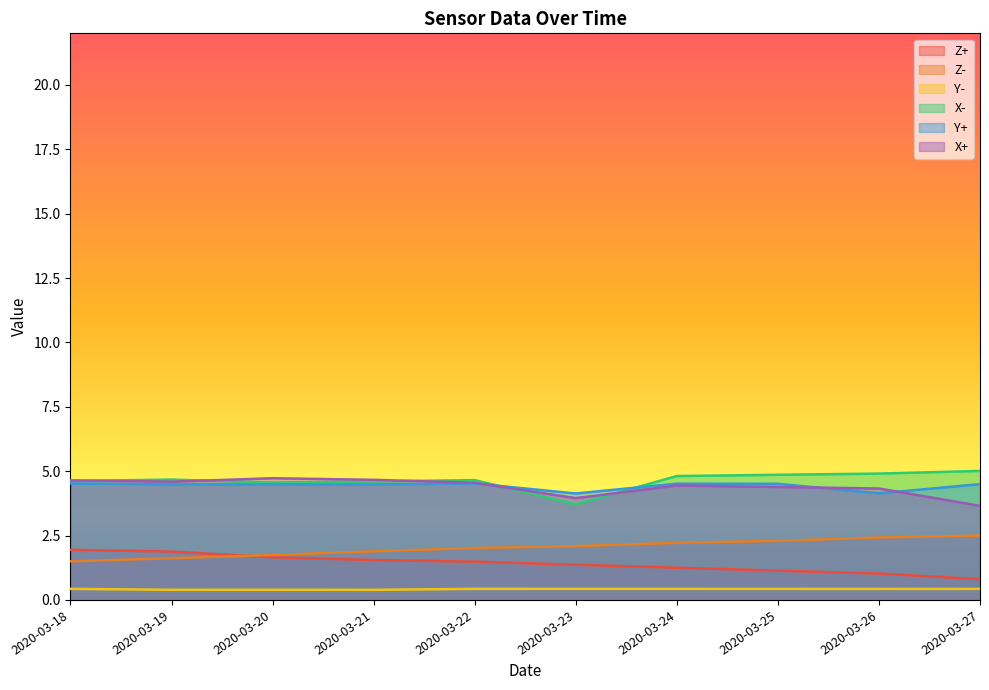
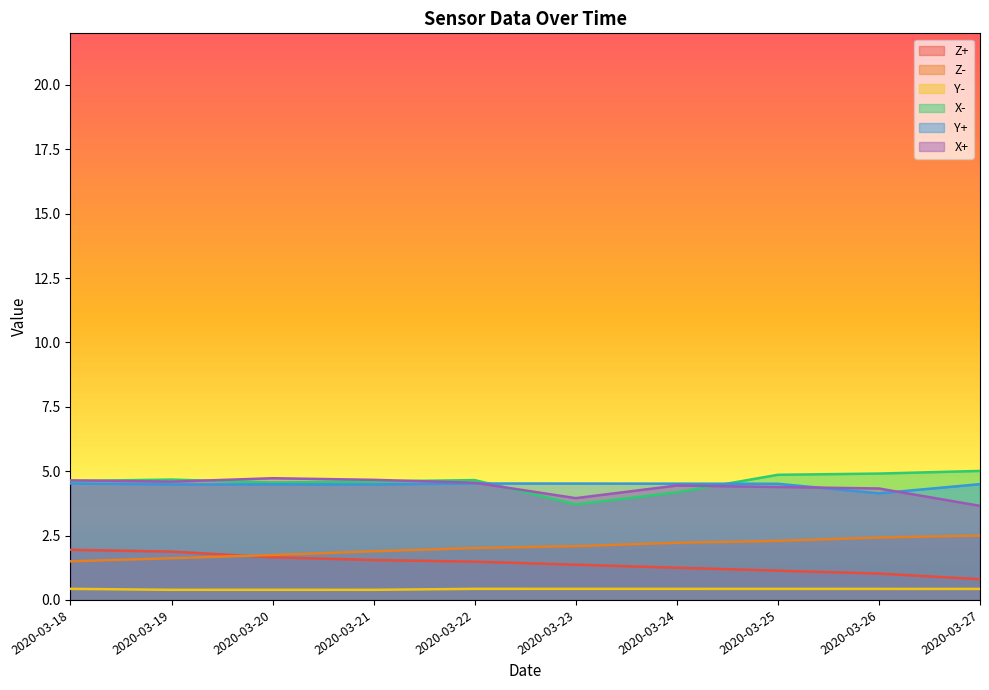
  {
    "X-": {
      "2020-03-22": 4.7,
      "2020-03-23": 3.7,
-     "2020-03-24": 4.8,
+     "2020-03-24": 4.2,
      "2020-03-25": 4.9,
      "2020-03-26": 4.9,
      "2020-03-27": 5.0
    },
    "Y+": {
      "2020-03-19": 4.5,
      "2020-03-21": 4.5,
-     "2020-03-23": 4.1,
+     "2020-03-23": 4.5,
      "2020-03-25": 4.5,
      "2020-03-26": 4.1,
      "2020-03-27": 4.5
    },
    "X+": {
      "2020-03-20": 4.7,
      "2020-03-23": 4.0,
      "2020-03-25": 4.4,
      "2020-03-26": 4.3,
      "2020-03-27": 3.7
    }
  }
